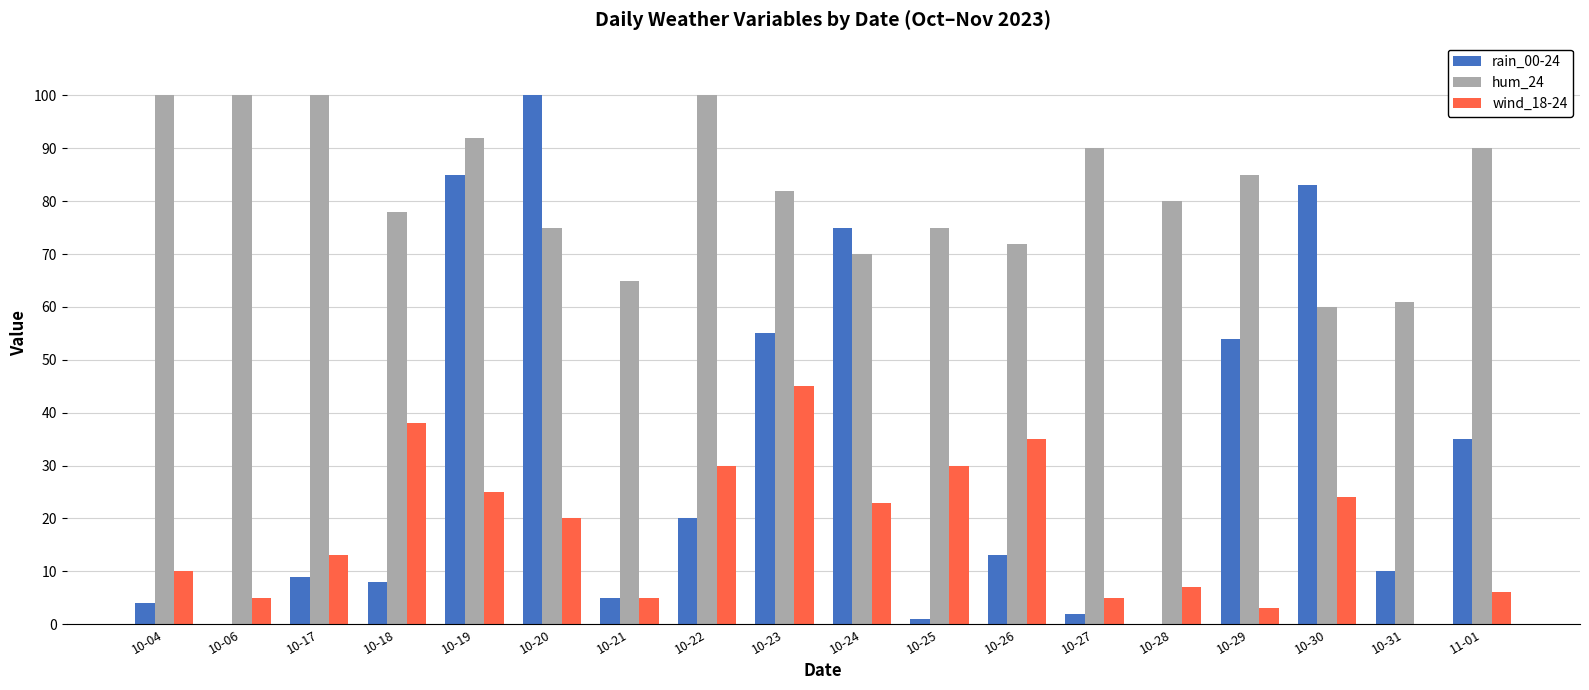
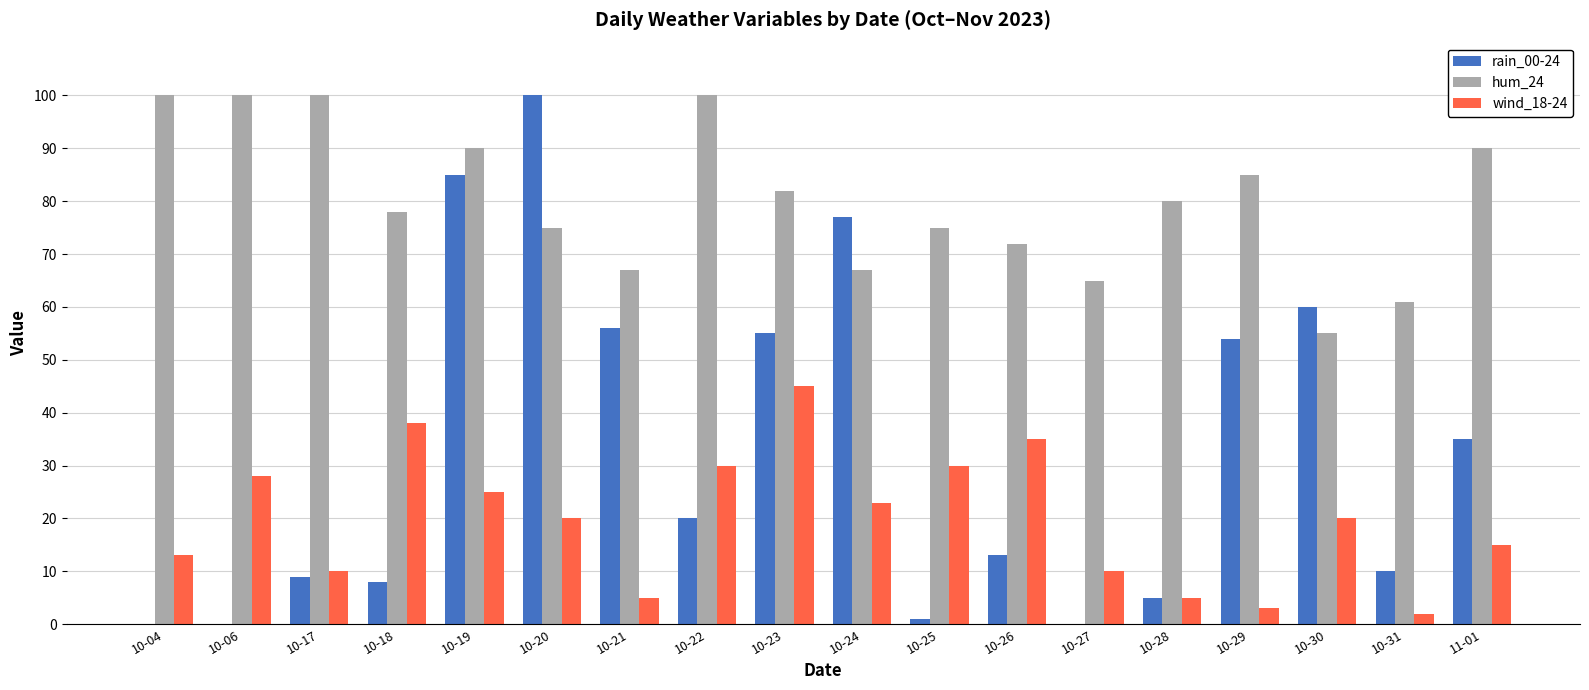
  {
    "rain_00-24": {
-     "10-04": 4,
+     "10-04": 0,
      "10-06": 0,
      "10-17": 9,
      "10-18": 8,
      "10-19": 85,
      "10-20": 100,
-     "10-21": 5,
+     "10-21": 56,
      "10-22": 20,
      "10-23": 55,
-     "10-24": 75,
+     "10-24": 77,
      "10-25": 1,
      "10-26": 13,
-     "10-27": 2,
-     "10-28": 0,
+     "10-27": 0,
+     "10-28": 5,
      "10-29": 54,
-     "10-30": 83,
+     "10-30": 60,
      "10-31": 10,
      "11-01": 35
    },
    "hum_24": {
      "10-04": 100,
      "10-06": 100,
      "10-17": 100,
      "10-18": 78,
-     "10-19": 92,
+     "10-19": 90,
      "10-20": 75,
-     "10-21": 65,
+     "10-21": 67,
      "10-22": 100,
      "10-23": 82,
-     "10-24": 70,
+     "10-24": 67,
      "10-25": 75,
      "10-26": 72,
-     "10-27": 90,
+     "10-27": 65,
      "10-28": 80,
      "10-29": 85,
-     "10-30": 60,
+     "10-30": 55,
      "10-31": 61,
      "11-01": 90
    },
    "wind_18-24": {
-     "10-04": 10,
-     "10-06": 5,
-     "10-17": 13,
+     "10-04": 13,
+     "10-06": 28,
+     "10-17": 10,
      "10-18": 38,
      "10-19": 25,
      "10-20": 20,
      "10-21": 5,
      "10-22": 30,
      "10-23": 45,
      "10-24": 23,
      "10-25": 30,
      "10-26": 35,
-     "10-27": 5,
-     "10-28": 7,
+     "10-27": 10,
+     "10-28": 5,
      "10-29": 3,
-     "10-30": 24,
-     "10-31": 0,
-     "11-01": 6
+     "10-30": 20,
+     "10-31": 2,
+     "11-01": 15
    }
  }
